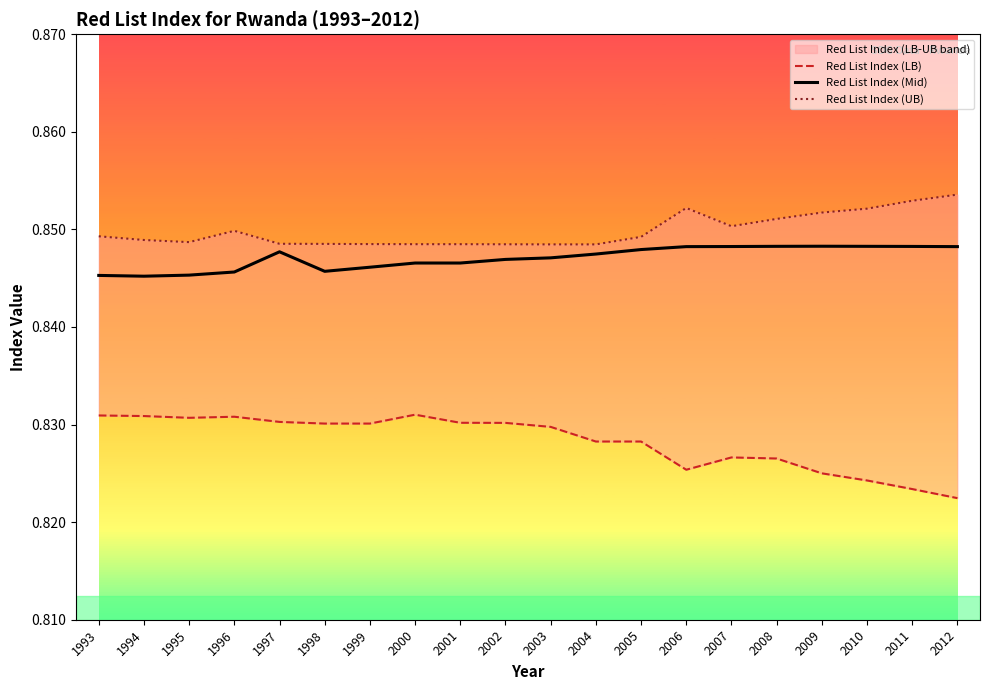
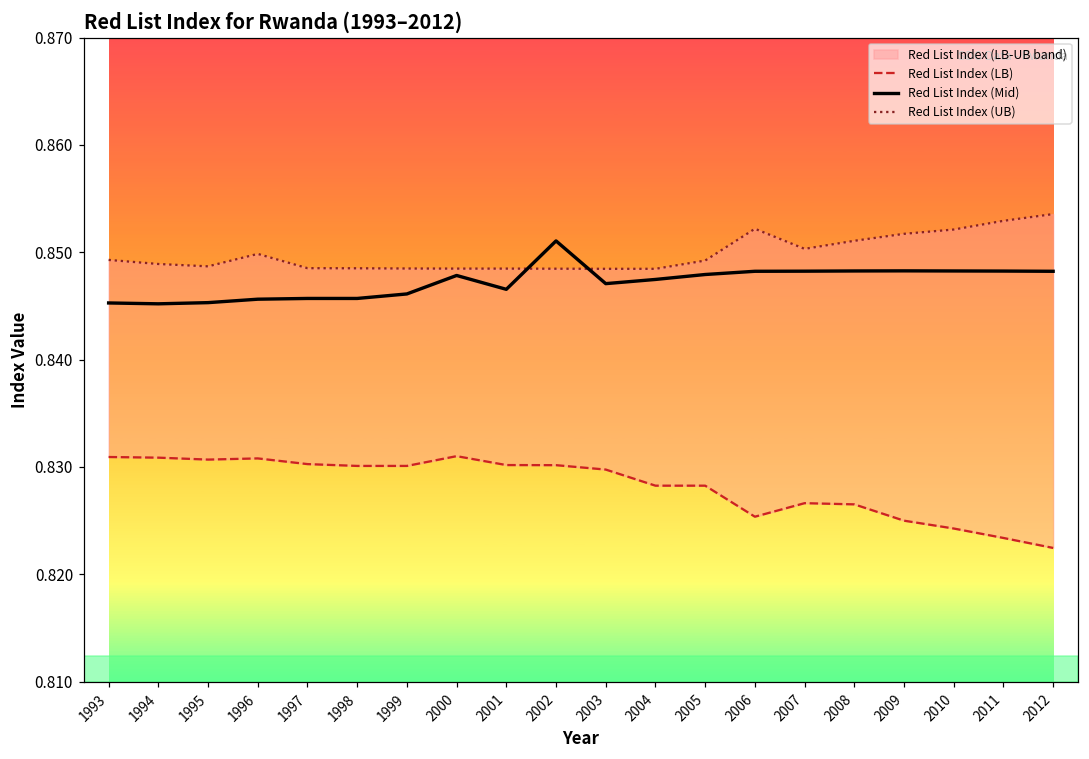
  {
    "Red List Index (LB)": {
      "1993": 0.831,
      "1994": 0.831,
      "1995": 0.831,
      "1996": 0.831,
      "1997": 0.830,
      "1998": 0.830,
      "1999": 0.830,
      "2000": 0.831,
      "2001": 0.830,
      "2002": 0.830,
      "2003": 0.830,
      "2004": 0.828,
      "2005": 0.828,
      "2006": 0.825,
      "2007": 0.827,
      "2008": 0.827,
      "2009": 0.825,
      "2010": 0.824,
      "2011": 0.823,
      "2012": 0.822
    },
    "Red List Index (Mid)": {
      "1993": 0.845,
      "1994": 0.845,
      "1995": 0.845,
      "1996": 0.846,
-     "1997": 0.848,
+     "1997": 0.846,
      "1998": 0.846,
      "1999": 0.846,
-     "2000": 0.847,
+     "2000": 0.848,
      "2001": 0.847,
-     "2002": 0.847,
+     "2002": 0.851,
      "2003": 0.847,
      "2004": 0.847,
      "2005": 0.848,
      "2006": 0.848,
      "2007": 0.848,
      "2008": 0.848,
      "2009": 0.848,
      "2010": 0.848,
      "2011": 0.848,
      "2012": 0.848
    },
    "Red List Index (LB-UB band)": {
      "1993": 0.849,
      "1994": 0.849,
      "1995": 0.849,
      "1996": 0.850,
      "1997": 0.849,
      "1998": 0.849,
      "1999": 0.848,
      "2000": 0.848,
      "2001": 0.848,
      "2002": 0.848,
      "2003": 0.848,
      "2004": 0.848,
      "2005": 0.849,
      "2006": 0.852,
      "2007": 0.850,
      "2008": 0.851,
      "2009": 0.852,
      "2010": 0.852,
      "2011": 0.853,
      "2012": 0.854
    }
  }
